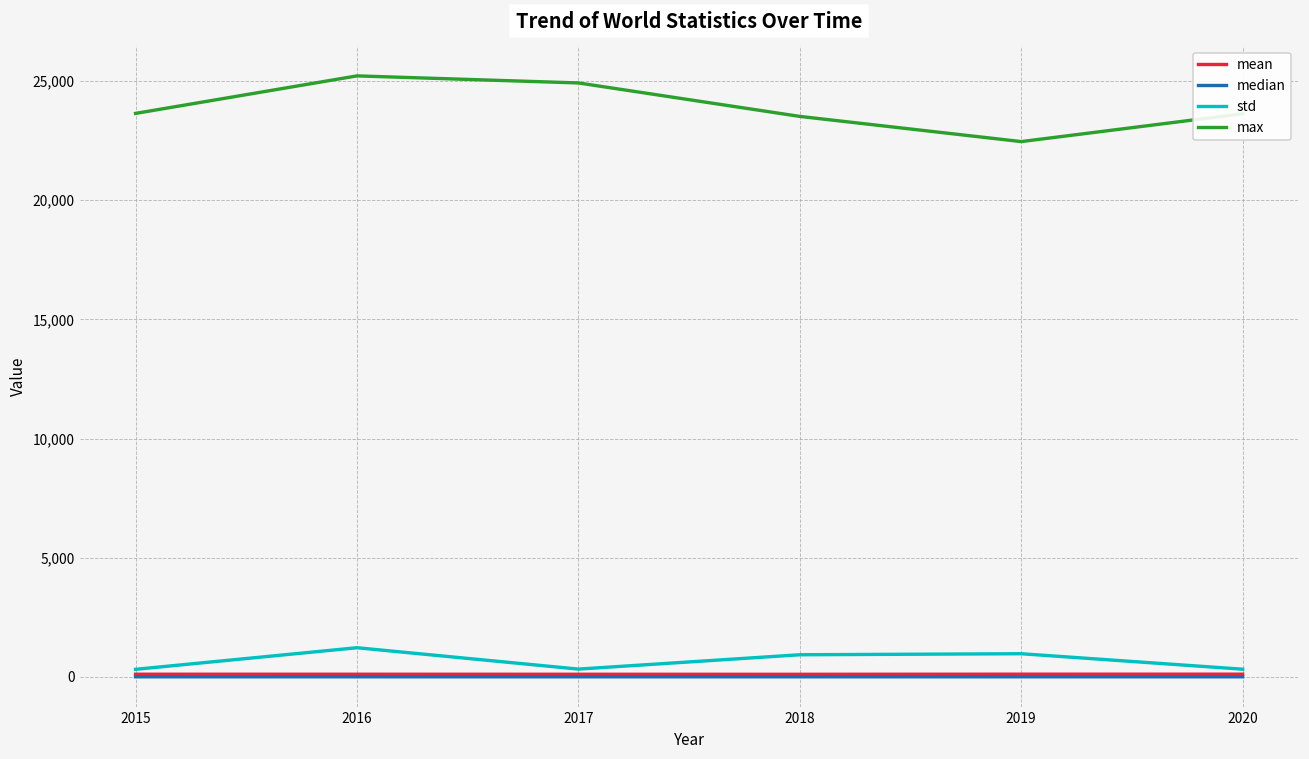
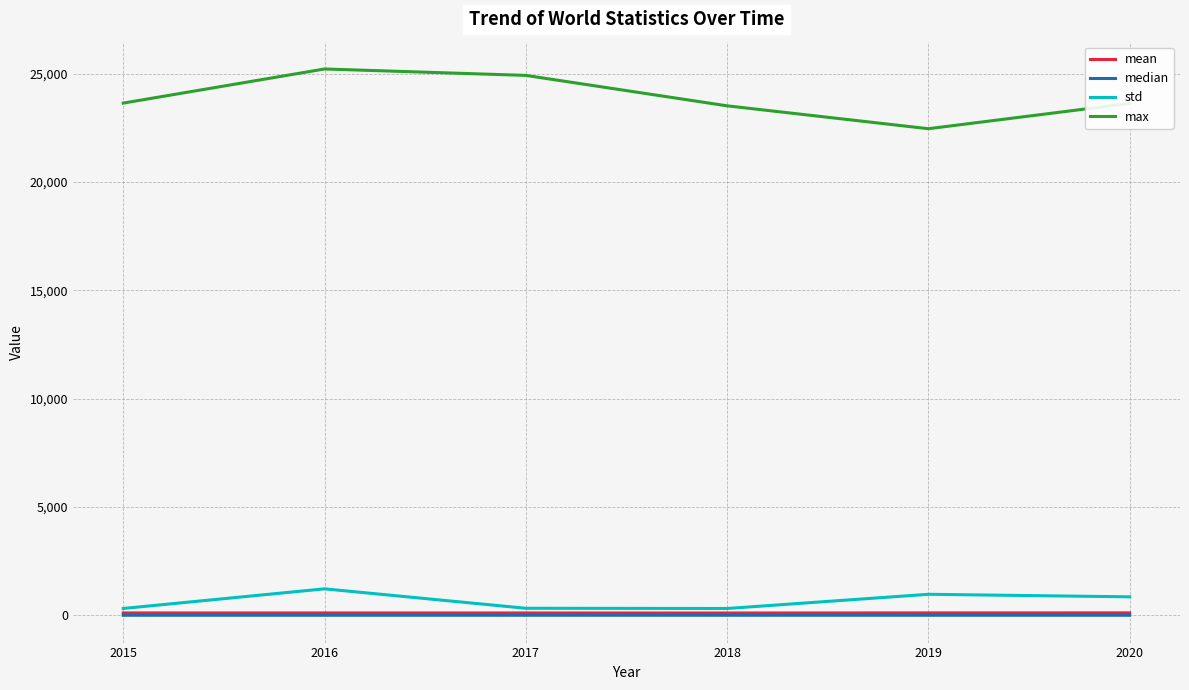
  {
    "std": {
      "2015": "300",
      "2016": "1,200",
      "2017": "300",
-     "2018": "900",
+     "2018": "300",
      "2019": "1,000",
-     "2020": "300"
+     "2020": "900"
    },
    "max": {
      "2015": "23,600",
      "2016": "25,200",
      "2017": "24,900",
      "2018": "23,500",
      "2019": "22,500"
    }
  }
